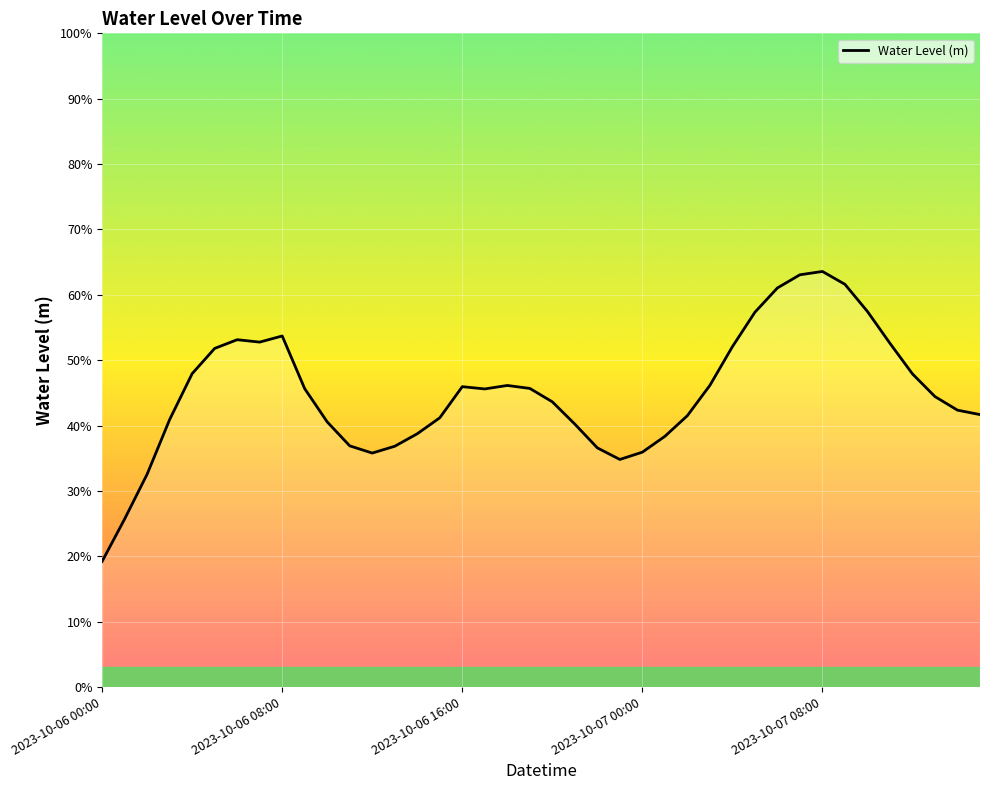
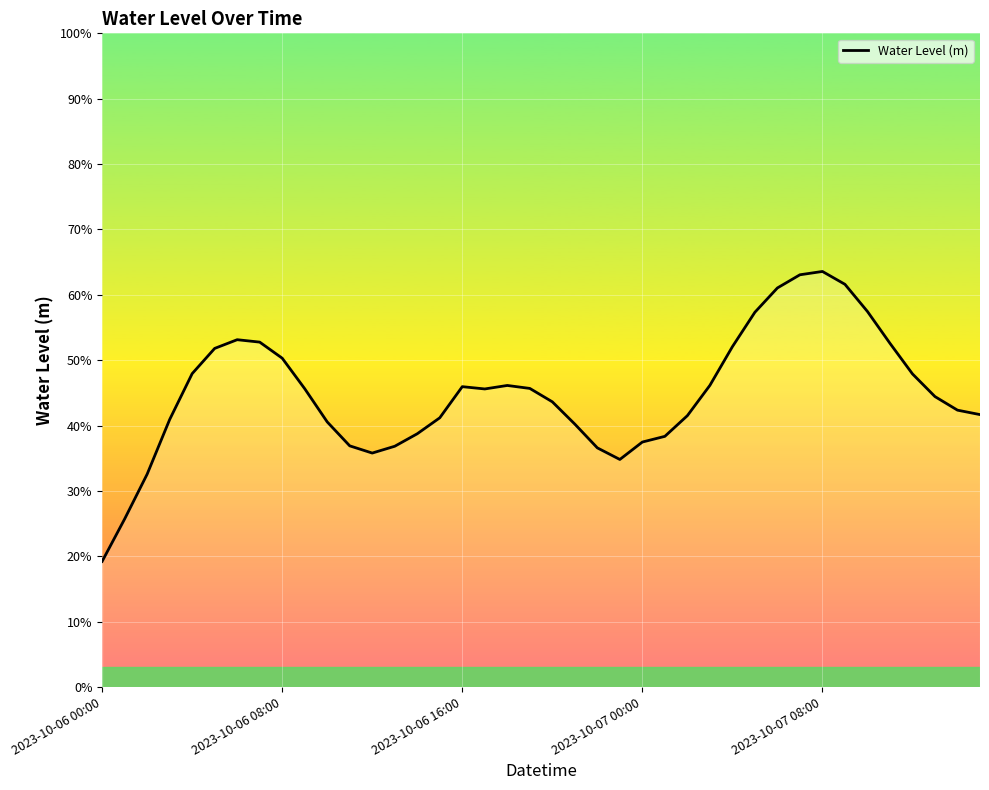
  {
    "2023-10-06 00:00": "19%",
-   "2023-10-06 08:00": "54%",
+   "2023-10-06 08:00": "50%",
    "2023-10-06 16:00": "46%",
-   "2023-10-07 00:00": "36%",
+   "2023-10-07 00:00": "37%",
    "2023-10-07 08:00": "64%"
  }
